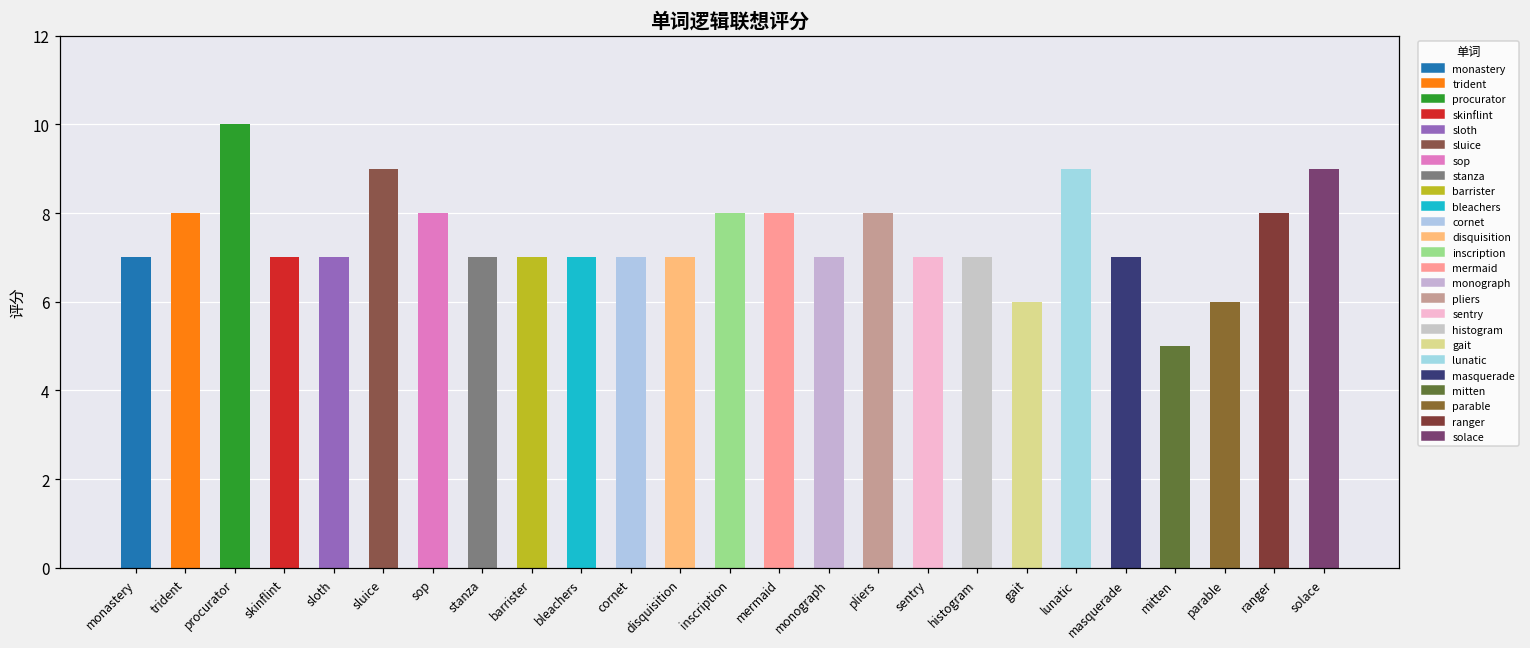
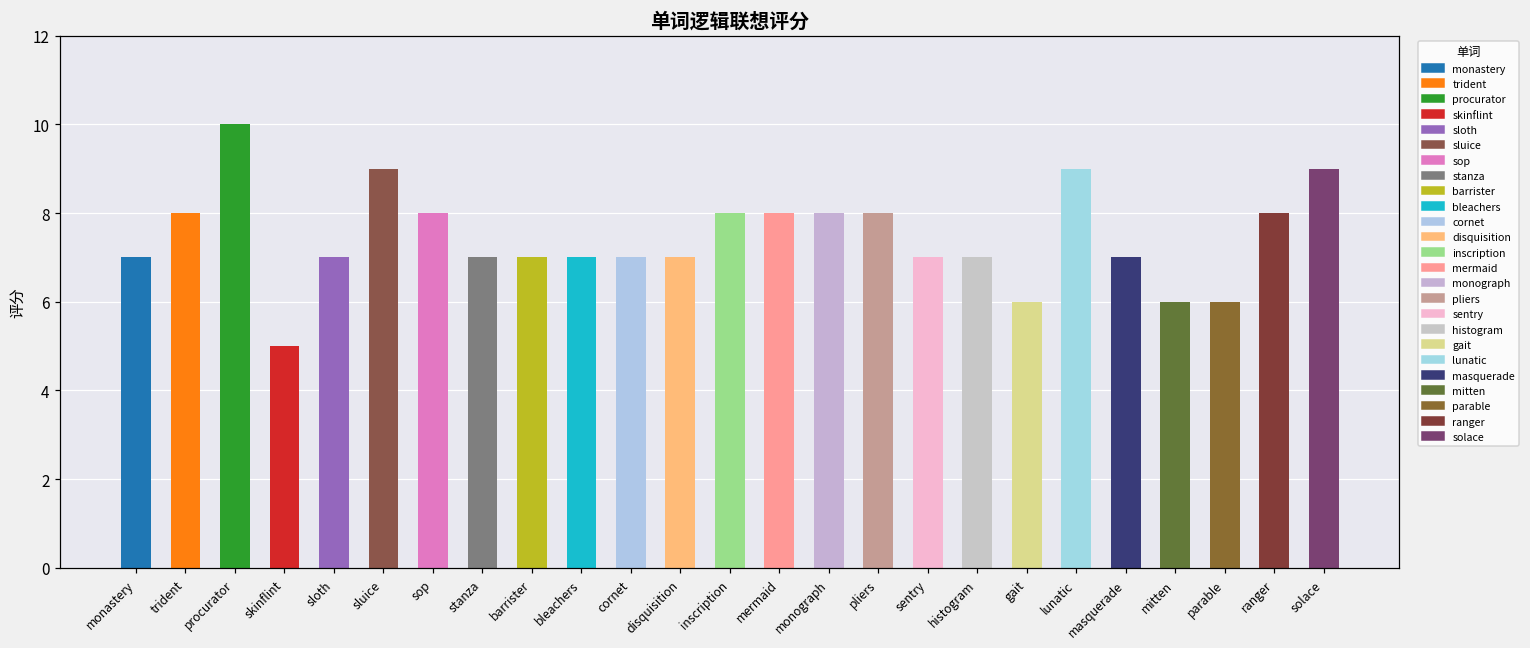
  {
    "monastery": 7,
    "trident": 8,
    "procurator": 10,
-   "skinflint": 7,
+   "skinflint": 5,
    "sloth": 7,
    "sluice": 9,
    "sop": 8,
    "stanza": 7,
    "barrister": 7,
    "bleachers": 7,
    "cornet": 7,
    "disquisition": 7,
    "inscription": 8,
    "mermaid": 8,
-   "monograph": 7,
+   "monograph": 8,
    "pliers": 8,
    "sentry": 7,
    "histogram": 7,
    "gait": 6,
    "lunatic": 9,
    "masquerade": 7,
-   "mitten": 5,
+   "mitten": 6,
    "parable": 6,
    "ranger": 8,
    "solace": 9
  }
